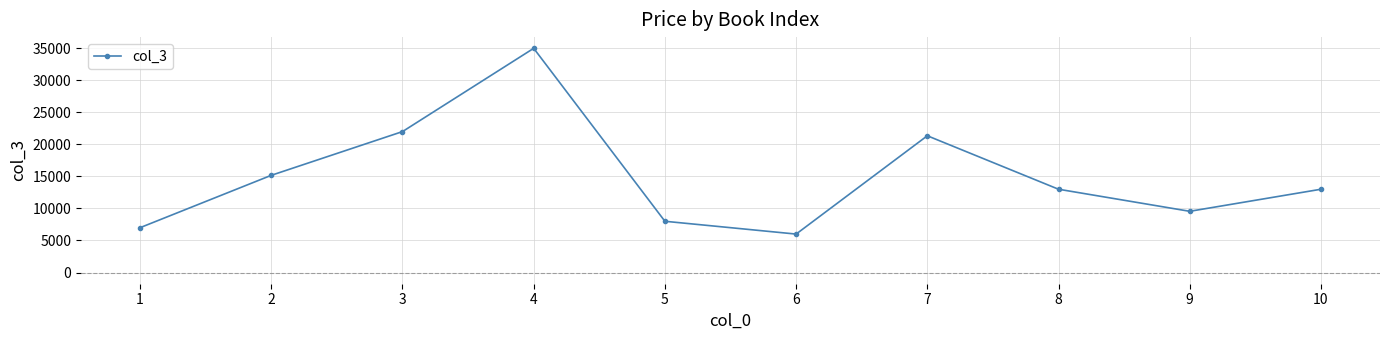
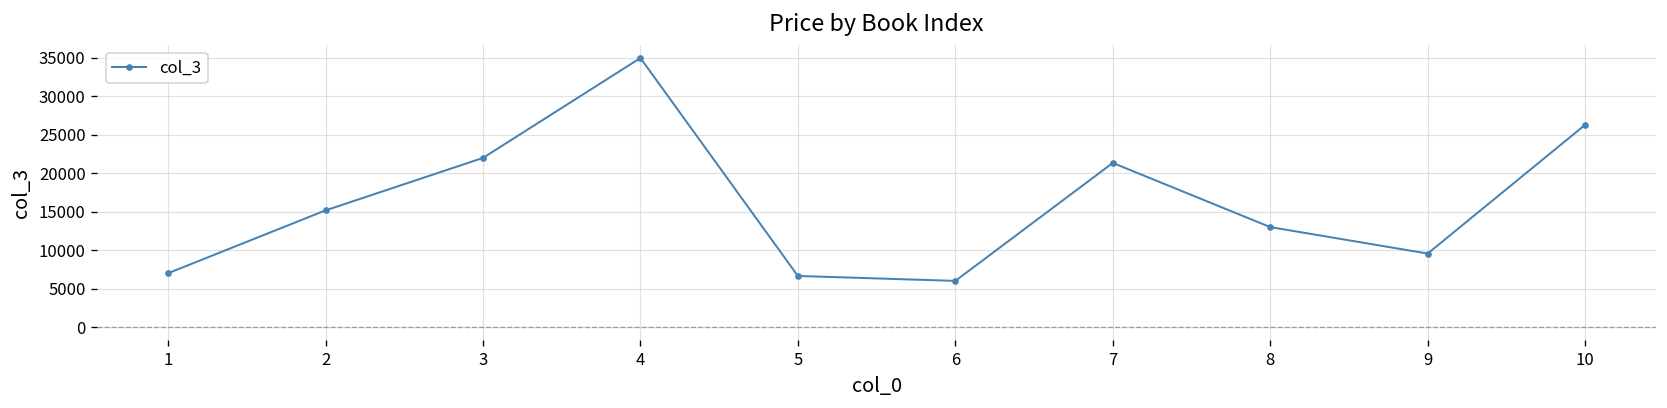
  {
    "1": 7000,
    "2": 15000,
    "3": 22000,
    "4": 35000,
-   "5": 8000,
+   "5": 7000,
    "6": 6000,
    "7": 21000,
    "8": 13000,
    "9": 10000,
-   "10": 13000
+   "10": 26000
  }
